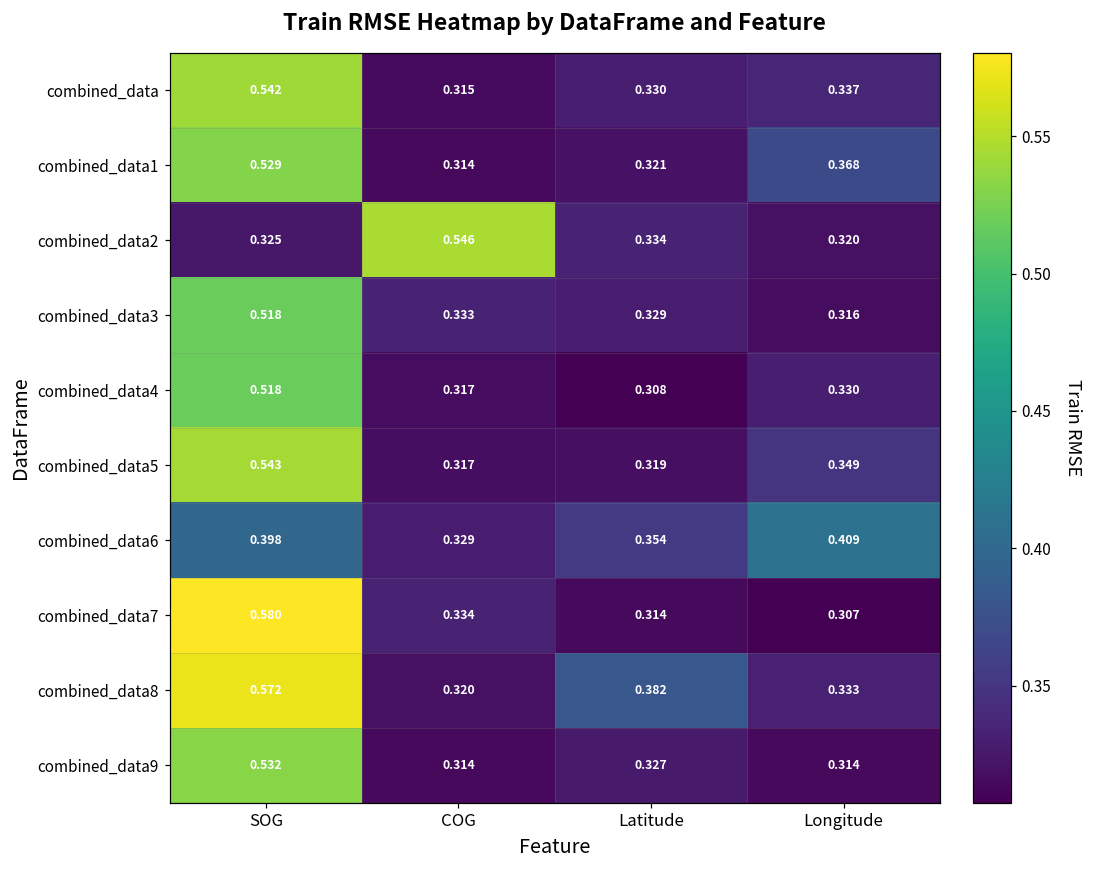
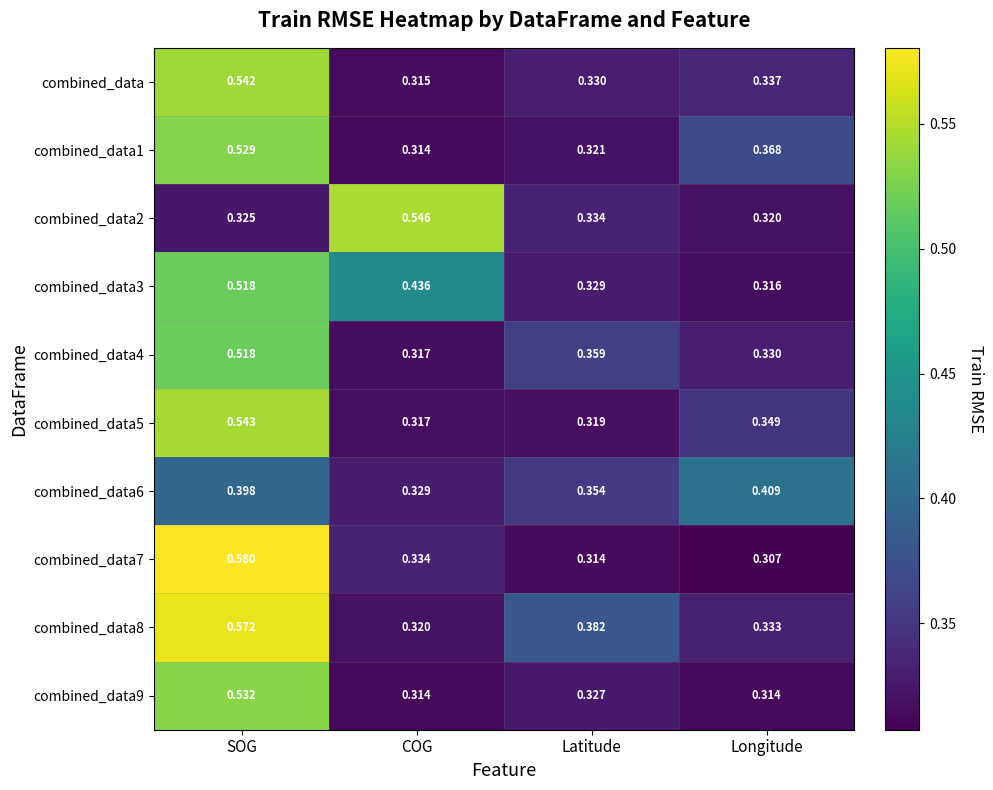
  {
    "combined_data": {
      "SOG": 0.542,
      "COG": 0.315,
      "Latitude": 0.330,
      "Longitude": 0.337
    },
    "combined_data1": {
      "SOG": 0.529,
      "COG": 0.314,
      "Latitude": 0.321,
      "Longitude": 0.368
    },
    "combined_data2": {
      "SOG": 0.325,
      "COG": 0.546,
      "Latitude": 0.334,
      "Longitude": 0.320
    },
    "combined_data3": {
      "SOG": 0.518,
-     "COG": 0.333,
+     "COG": 0.436,
      "Latitude": 0.329,
      "Longitude": 0.316
    },
    "combined_data4": {
      "SOG": 0.518,
      "COG": 0.317,
-     "Latitude": 0.308,
+     "Latitude": 0.359,
      "Longitude": 0.330
    },
    "combined_data5": {
      "SOG": 0.543,
      "COG": 0.317,
      "Latitude": 0.319,
      "Longitude": 0.349
    },
    "combined_data6": {
      "SOG": 0.398,
      "COG": 0.329,
      "Latitude": 0.354,
      "Longitude": 0.409
    },
    "combined_data7": {
      "SOG": 0.580,
      "COG": 0.334,
      "Latitude": 0.314,
      "Longitude": 0.307
    },
    "combined_data8": {
      "SOG": 0.572,
      "COG": 0.320,
      "Latitude": 0.382,
      "Longitude": 0.333
    },
    "combined_data9": {
      "SOG": 0.532,
      "COG": 0.314,
      "Latitude": 0.327,
      "Longitude": 0.314
    }
  }
